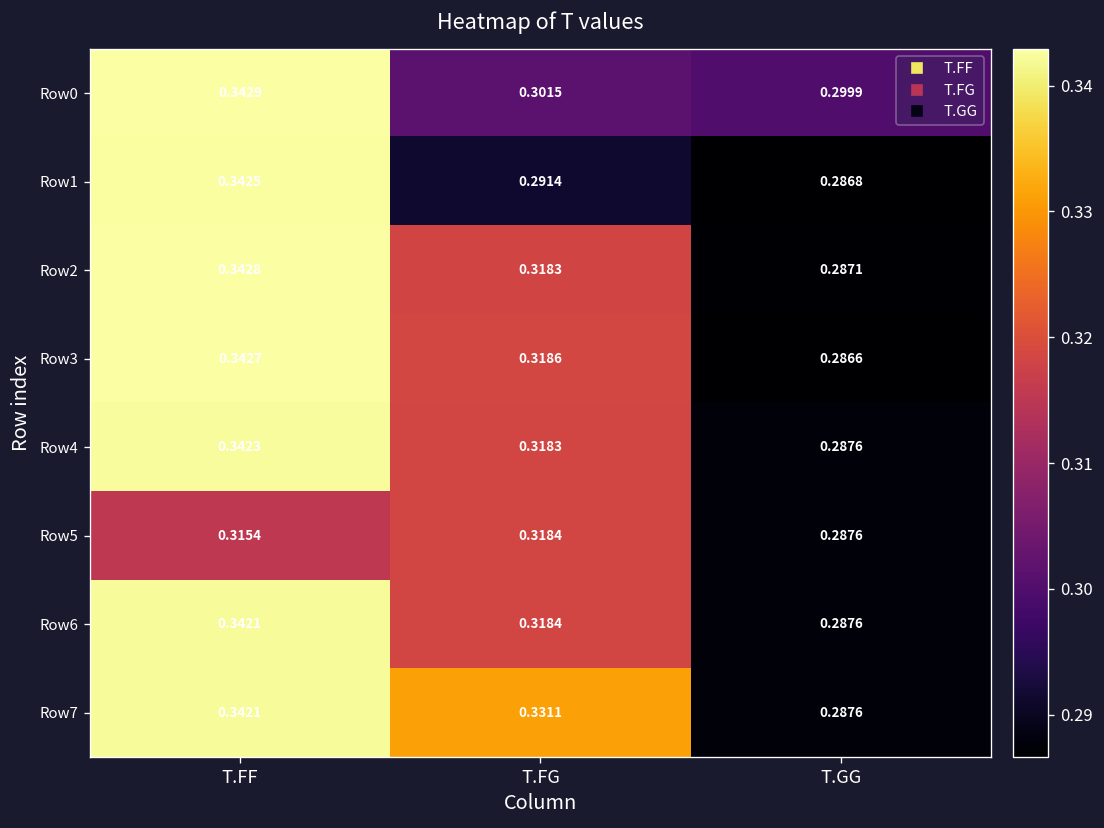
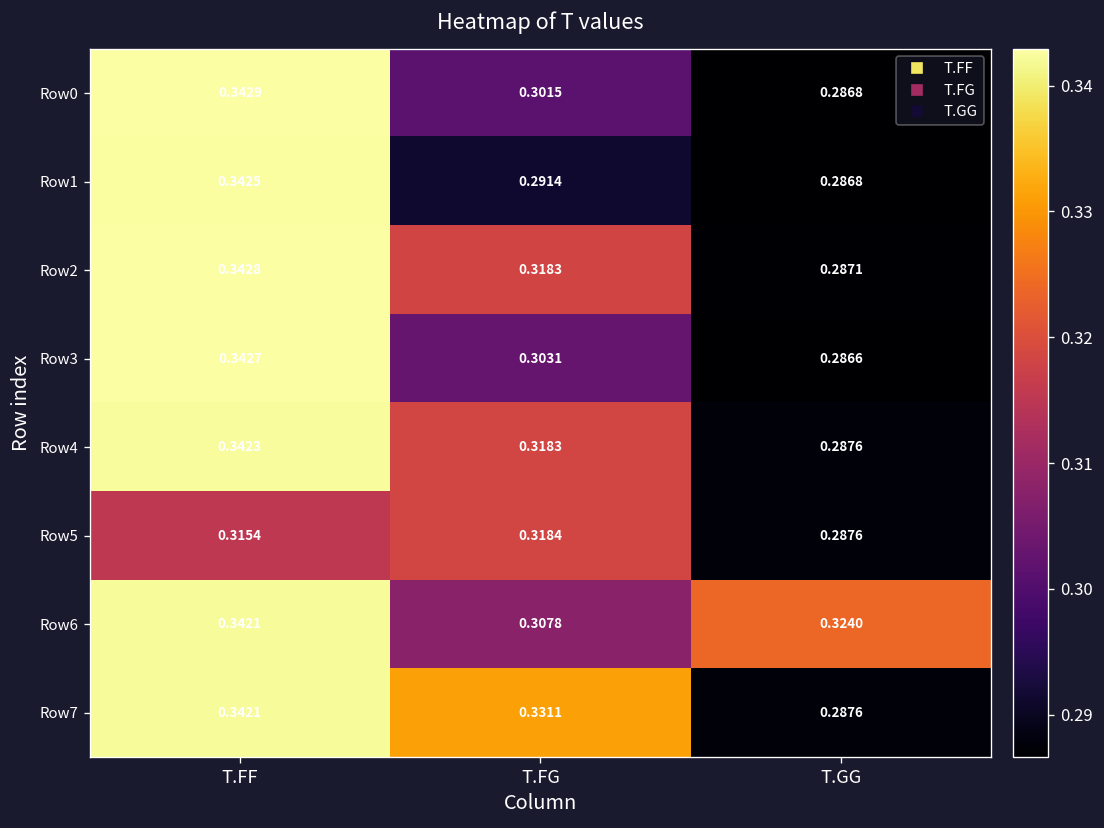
  {
    "Row0": {
      "T.FF": 0.3429,
      "T.FG": 0.3015,
-     "T.GG": 0.2999
+     "T.GG": 0.2868
    },
    "Row1": {
      "T.FF": 0.3425,
      "T.FG": 0.2914,
      "T.GG": 0.2868
    },
    "Row2": {
      "T.FF": 0.3428,
      "T.FG": 0.3183,
      "T.GG": 0.2871
    },
    "Row3": {
      "T.FF": 0.3427,
-     "T.FG": 0.3186,
+     "T.FG": 0.3031,
      "T.GG": 0.2866
    },
    "Row4": {
      "T.FF": 0.3423,
      "T.FG": 0.3183,
      "T.GG": 0.2876
    },
    "Row5": {
      "T.FF": 0.3154,
      "T.FG": 0.3184,
      "T.GG": 0.2876
    },
    "Row6": {
      "T.FF": 0.3421,
-     "T.FG": 0.3184,
-     "T.GG": 0.2876
+     "T.FG": 0.3078,
+     "T.GG": 0.3240
    },
    "Row7": {
      "T.FF": 0.3421,
      "T.FG": 0.3311,
      "T.GG": 0.2876
    }
  }
